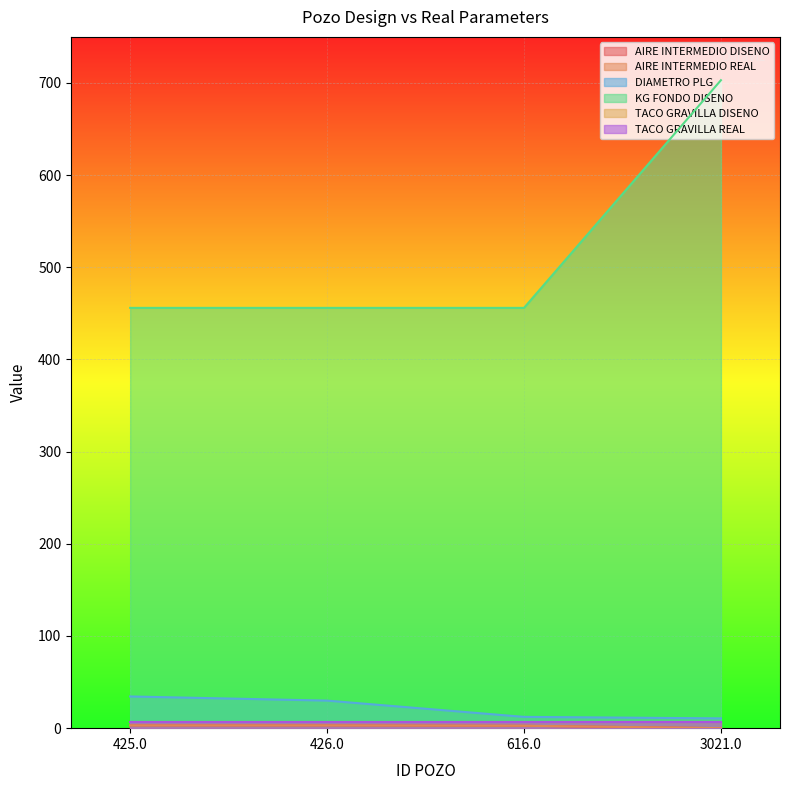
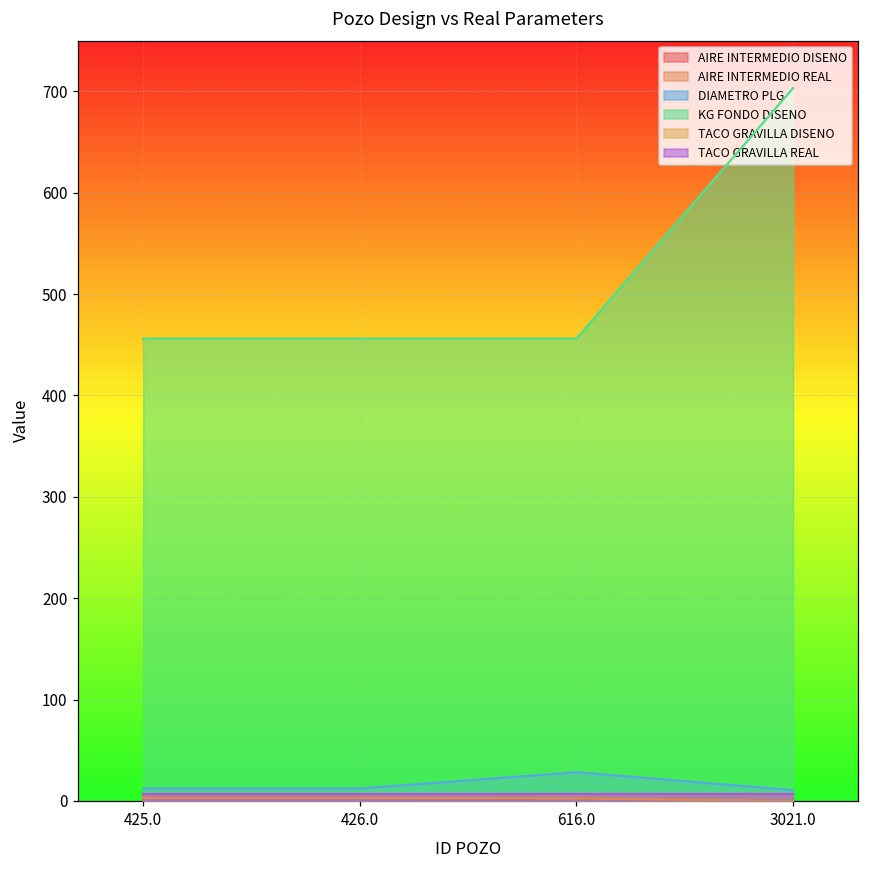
  {
    "AIRE INTERMEDIO REAL": {
      "425.0": 0,
      "426.0": 0,
      "616.0": 0,
      "3021.0": 0
    },
    "DIAMETRO PLG": {
-     "425.0": 30,
-     "426.0": 30,
-     "616.0": 10,
+     "425.0": 10,
+     "426.0": 10,
+     "616.0": 30,
      "3021.0": 10
    },
    "KG FONDO DISENO": {
      "425.0": 460,
      "426.0": 460,
      "616.0": 460
    },
    "TACO GRAVILLA REAL": {
      "425.0": 10,
      "426.0": 10,
      "616.0": 10,
      "3021.0": 10
    }
  }
